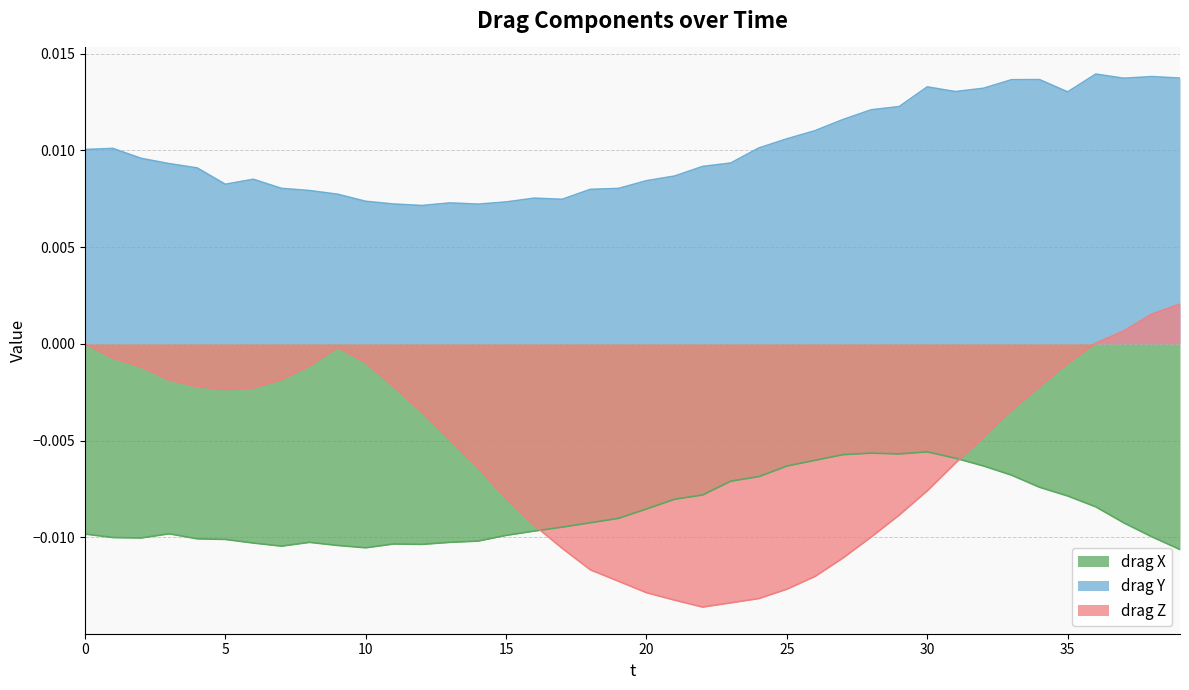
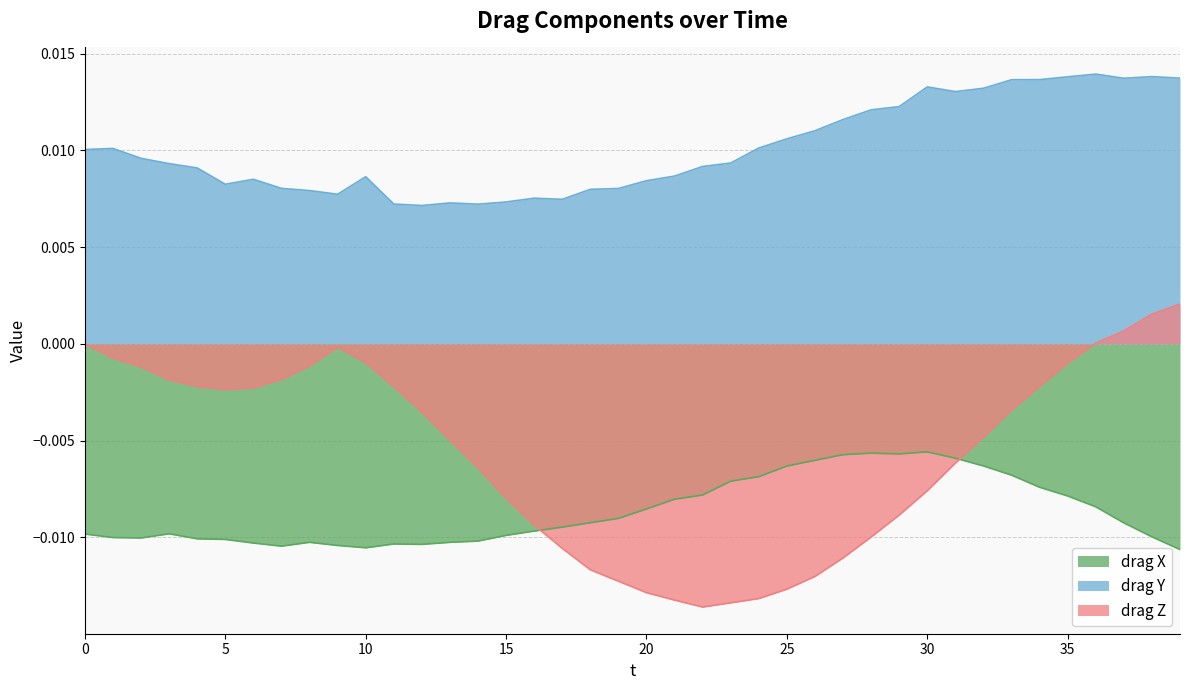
  {
    "drag Y": {
      "0": 0.0100,
      "5": 0.0082,
-     "10": 0.0074,
+     "10": 0.0086,
      "15": 0.0073,
      "20": 0.0084,
      "25": 0.0106,
      "30": 0.0133,
-     "35": 0.0130
+     "35": 0.0138
    }
  }
